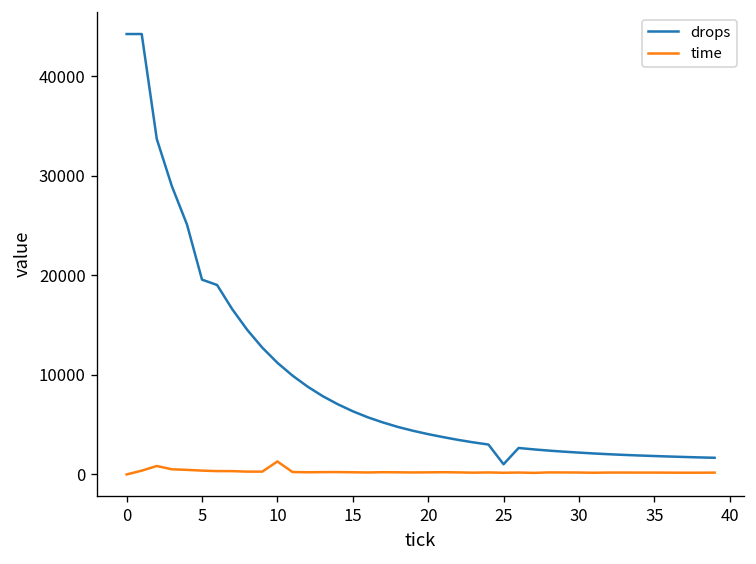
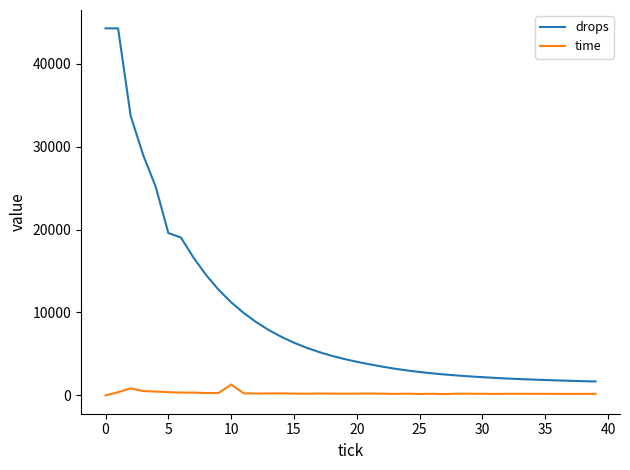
  {
    "drops": {
      "0": 44000,
      "5": 20000,
      "10": 11000,
      "15": 6000,
      "20": 4000,
-     "25": 1000,
+     "25": 3000,
      "30": 2000,
      "35": 2000
    },
    "time": {
      "0": 0,
      "5": 0,
      "10": 1000,
      "15": 0,
      "20": 0,
      "25": 0,
      "30": 0,
      "35": 0
    }
  }
